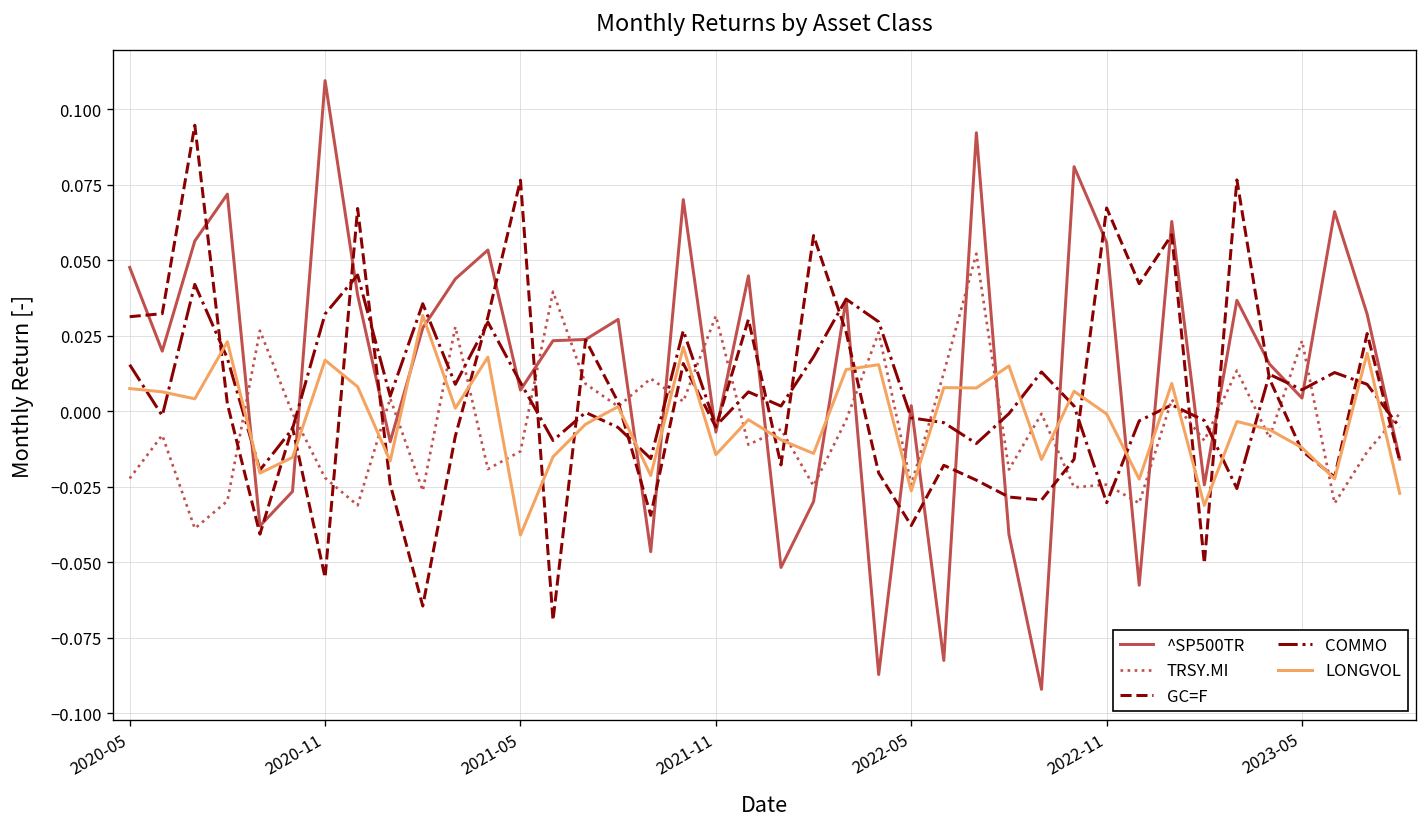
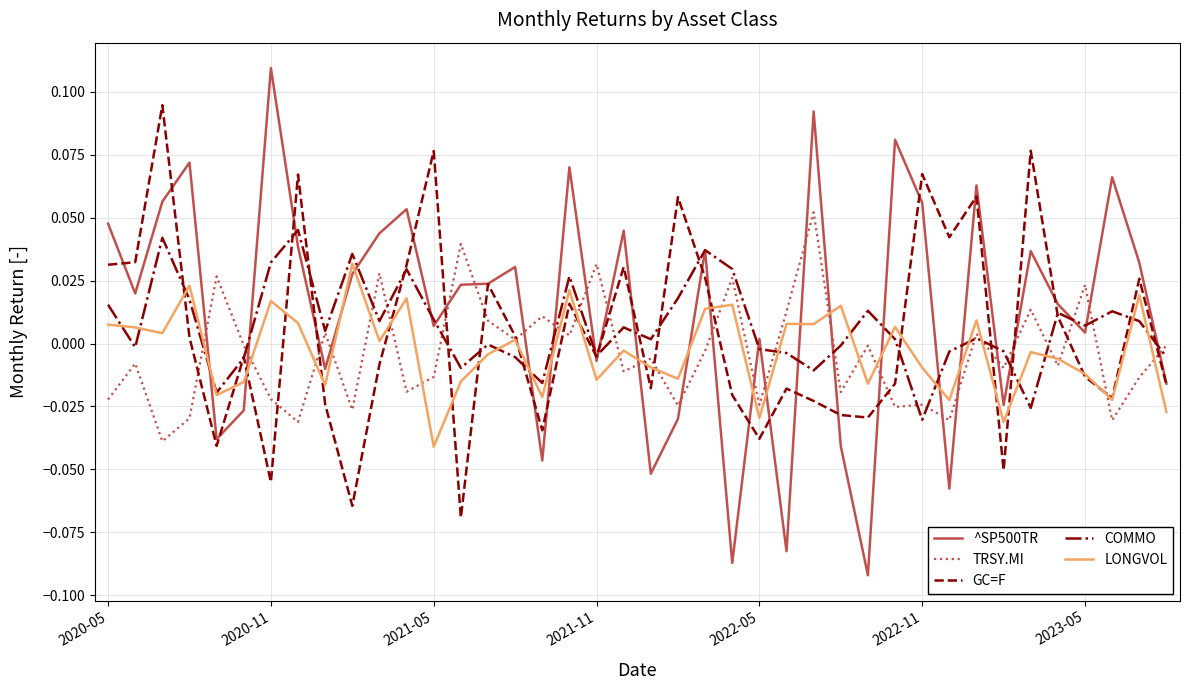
  {
    "LONGVOL": {
      "2020-05": 0.008,
      "2020-11": 0.017,
      "2021-05": -0.041,
      "2021-11": -0.014,
-     "2022-05": -0.026,
-     "2022-11": -0.001,
+     "2022-05": -0.030,
+     "2022-11": -0.010,
      "2023-05": -0.012
    }
  }
